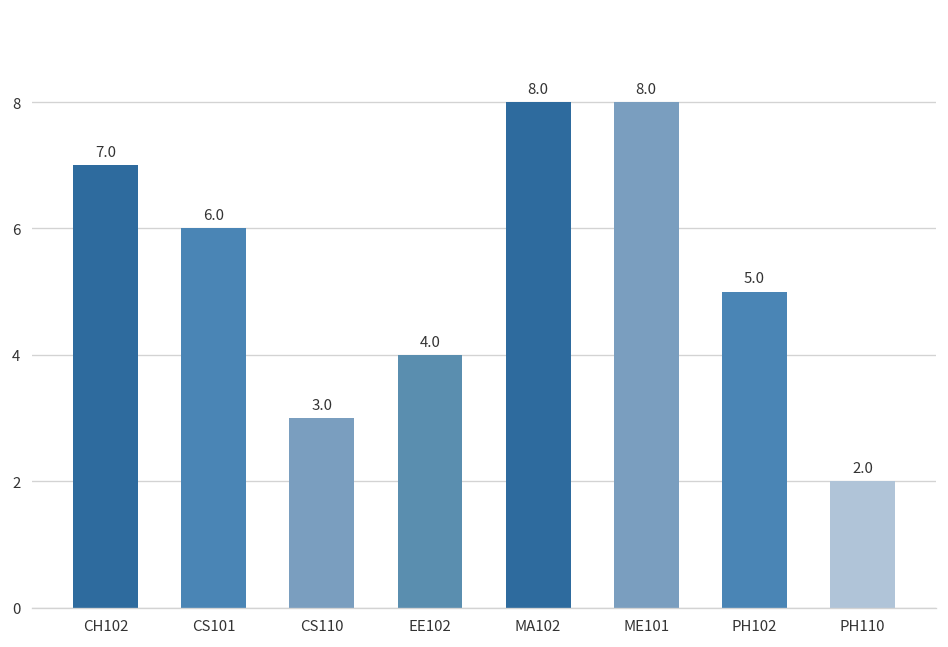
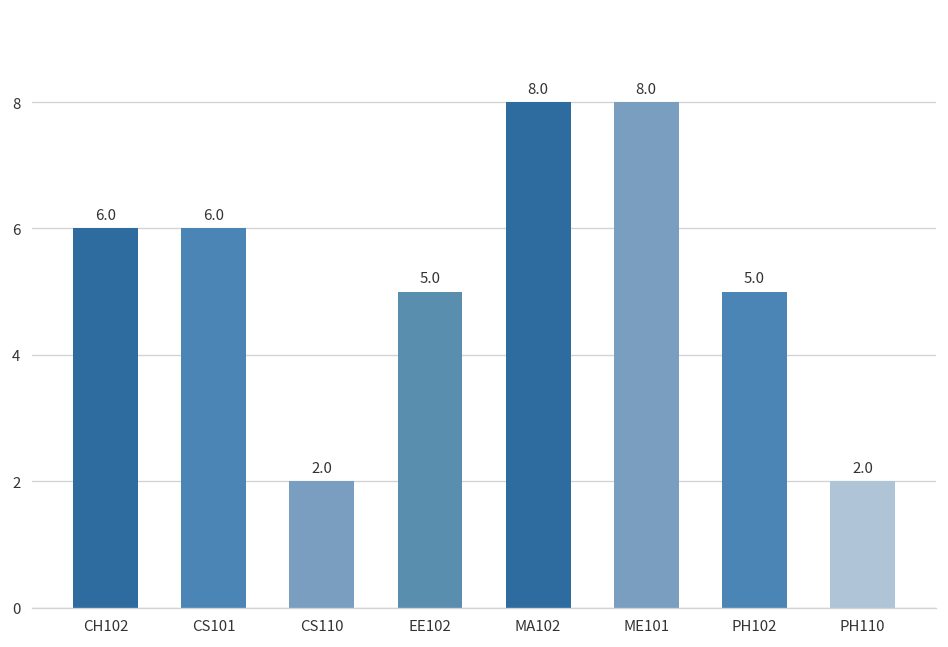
  {
-   "CH102": 7.0,
+   "CH102": 6.0,
    "CS101": 6.0,
-   "CS110": 3.0,
-   "EE102": 4.0,
+   "CS110": 2.0,
+   "EE102": 5.0,
    "MA102": 8.0,
    "ME101": 8.0,
    "PH102": 5.0,
    "PH110": 2.0
  }
